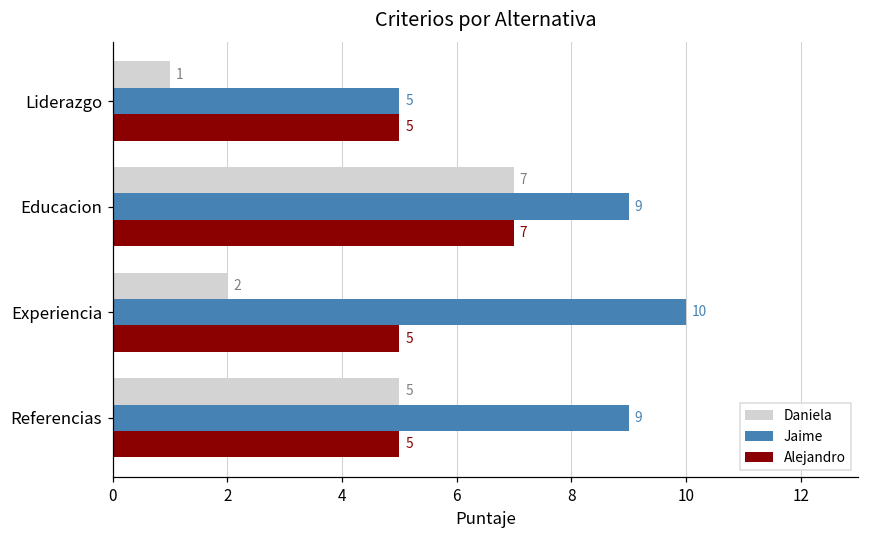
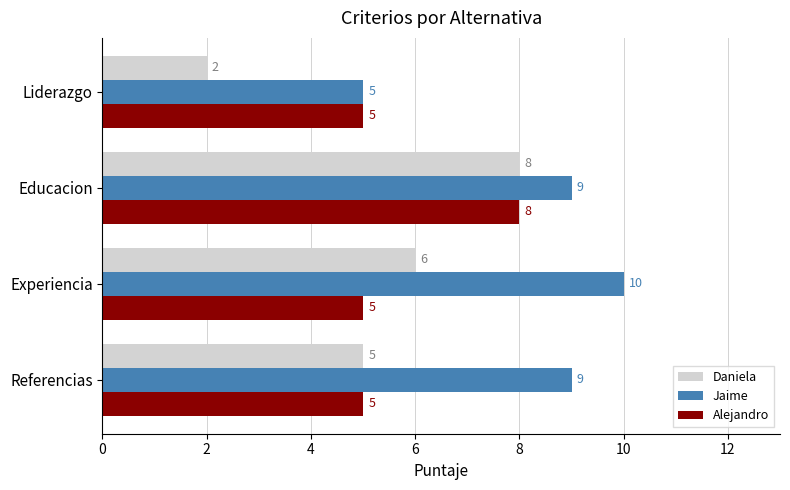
  {
    "Daniela": {
-     "Liderazgo": 1,
-     "Educacion": 7,
-     "Experiencia": 2,
+     "Liderazgo": 2,
+     "Educacion": 8,
+     "Experiencia": 6,
      "Referencias": 5
    },
    "Jaime": {
      "Liderazgo": 5,
      "Educacion": 9,
      "Experiencia": 10,
      "Referencias": 9
    },
    "Alejandro": {
      "Liderazgo": 5,
-     "Educacion": 7,
+     "Educacion": 8,
      "Experiencia": 5,
      "Referencias": 5
    }
  }
